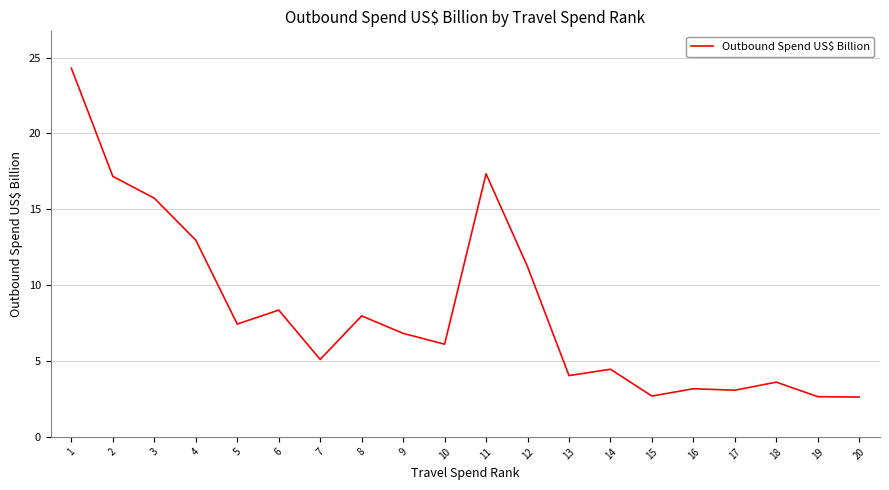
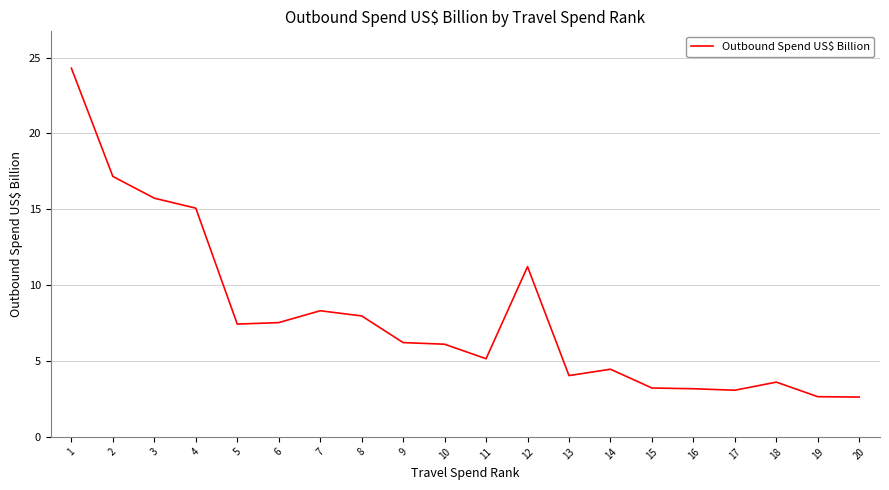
  {
    "1": 24.3,
    "2": 17.2,
    "3": 15.7,
-   "4": 13.0,
+   "4": 15.1,
    "5": 7.4,
-   "6": 8.4,
-   "7": 5.1,
+   "6": 7.5,
+   "7": 8.3,
    "8": 8.0,
-   "9": 6.8,
+   "9": 6.2,
    "10": 6.1,
-   "11": 17.3,
+   "11": 5.1,
    "12": 11.2,
    "13": 4.0,
    "14": 4.5,
-   "15": 2.7,
+   "15": 3.2,
    "16": 3.2,
    "17": 3.1,
    "18": 3.6,
    "19": 2.6,
    "20": 2.6
  }
